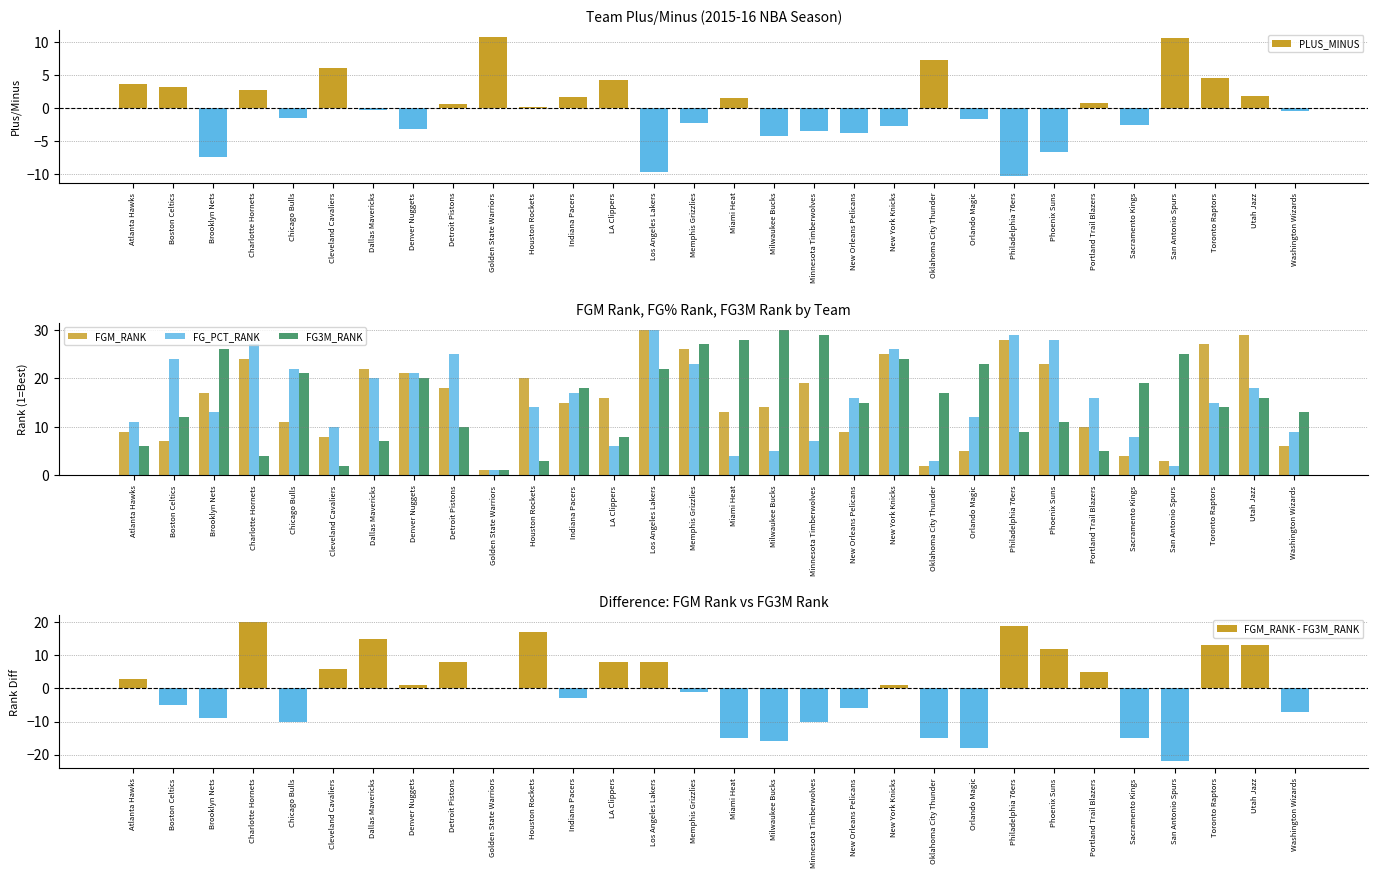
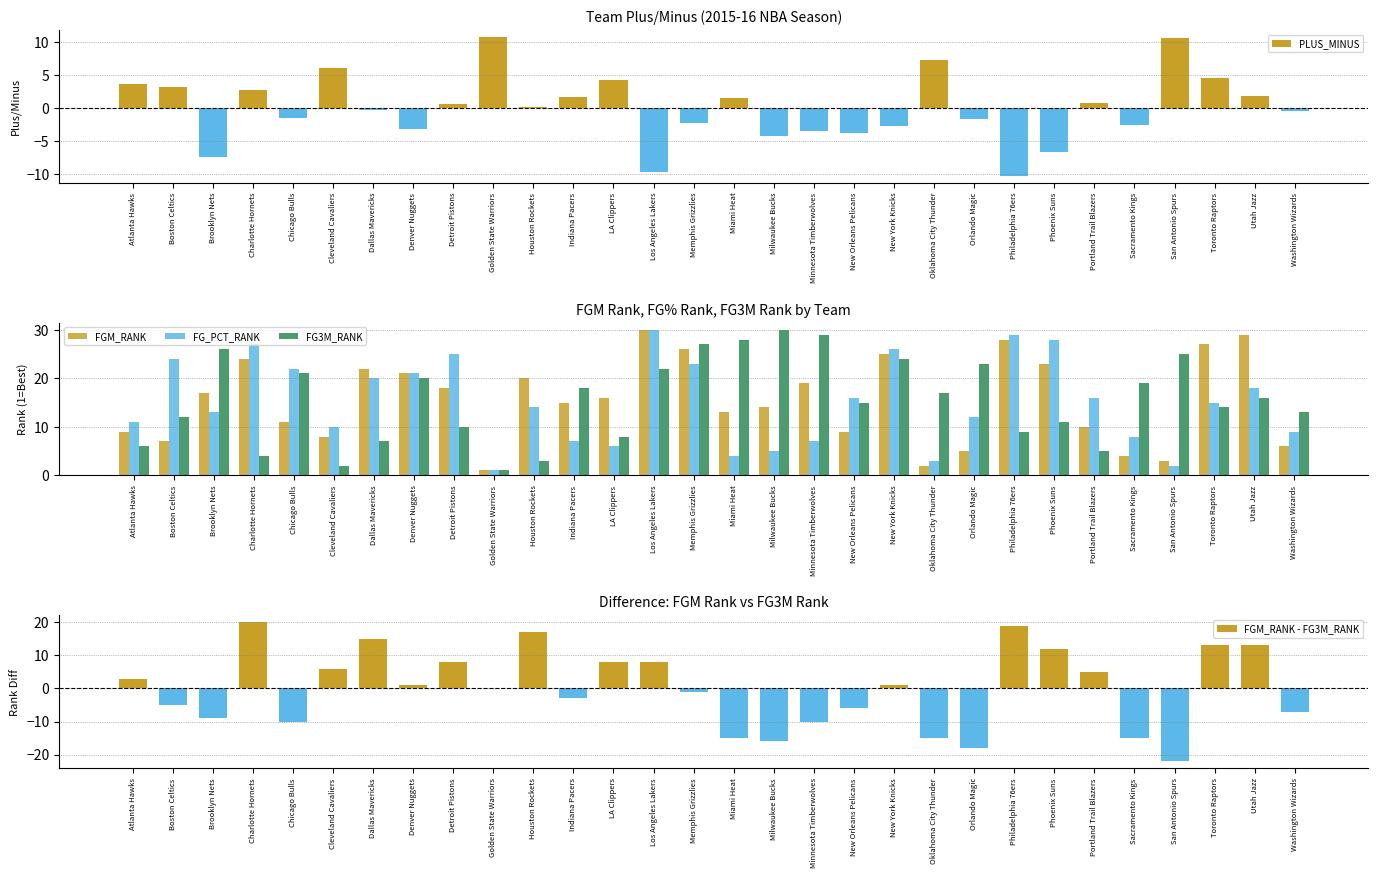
  {
    "Team Plus/Minus (2015-16 NBA Season)": {
      "Atlanta Hawks": 4,
      "Boston Celtics": 3,
      "Brooklyn Nets": -7,
      "Charlotte Hornets": 3,
      "Chicago Bulls": -2,
      "Cleveland Cavaliers": 6,
      "Denver Nuggets": -3,
      "Detroit Pistons": 1,
      "Golden State Warriors": 11,
      "Indiana Pacers": 2,
      "LA Clippers": 4,
      "Los Angeles Lakers": -10,
      "Memphis Grizzlies": -2,
      "Miami Heat": 2,
      "Milwaukee Bucks": -4,
      "Minnesota Timberwolves": -4,
      "New Orleans Pelicans": -4,
      "New York Knicks": -3,
      "Oklahoma City Thunder": 7,
      "Orlando Magic": -2,
      "Philadelphia 76ers": -10,
      "Phoenix Suns": -7,
      "Portland Trail Blazers": 1,
      "Sacramento Kings": -3,
      "San Antonio Spurs": 11,
      "Toronto Raptors": 5,
      "Utah Jazz": 2,
      "Washington Wizards": -1
    },
    "FGM Rank, FG% Rank, FG3M Rank by Team": {
      "FGM_RANK": {
        "Atlanta Hawks": 9,
        "Boston Celtics": 7,
        "Brooklyn Nets": 17,
        "Charlotte Hornets": 24,
        "Chicago Bulls": 11,
        "Cleveland Cavaliers": 8,
        "Dallas Mavericks": 22,
        "Denver Nuggets": 21,
        "Detroit Pistons": 18,
        "Golden State Warriors": 1,
        "Houston Rockets": 20,
        "Indiana Pacers": 15,
        "LA Clippers": 16,
        "Los Angeles Lakers": 30,
        "Memphis Grizzlies": 26,
        "Miami Heat": 13,
        "Milwaukee Bucks": 14,
        "Minnesota Timberwolves": 19,
        "New Orleans Pelicans": 9,
        "New York Knicks": 25,
        "Oklahoma City Thunder": 2,
        "Orlando Magic": 5,
        "Philadelphia 76ers": 28,
        "Phoenix Suns": 23,
        "Portland Trail Blazers": 10,
        "Sacramento Kings": 4,
        "San Antonio Spurs": 3,
        "Toronto Raptors": 27,
        "Utah Jazz": 29,
        "Washington Wizards": 6
      },
      "FG_PCT_RANK": {
        "Atlanta Hawks": 11,
        "Boston Celtics": 24,
        "Brooklyn Nets": 13,
        "Chicago Bulls": 22,
        "Cleveland Cavaliers": 10,
        "Dallas Mavericks": 20,
        "Denver Nuggets": 21,
        "Detroit Pistons": 25,
        "Golden State Warriors": 1,
        "Houston Rockets": 14,
-       "Indiana Pacers": 17,
+       "Indiana Pacers": 7,
        "LA Clippers": 6,
        "Los Angeles Lakers": 30,
        "Memphis Grizzlies": 23,
        "Miami Heat": 4,
        "Milwaukee Bucks": 5,
        "Minnesota Timberwolves": 7,
        "New Orleans Pelicans": 16,
        "New York Knicks": 26,
        "Oklahoma City Thunder": 3,
        "Orlando Magic": 12,
        "Philadelphia 76ers": 29,
        "Phoenix Suns": 28,
        "Portland Trail Blazers": 16,
        "Sacramento Kings": 8,
        "San Antonio Spurs": 2,
        "Toronto Raptors": 15,
        "Utah Jazz": 18,
        "Washington Wizards": 9
      },
      "FG3M_RANK": {
        "Atlanta Hawks": 6,
        "Boston Celtics": 12,
        "Brooklyn Nets": 26,
        "Charlotte Hornets": 4,
        "Chicago Bulls": 21,
        "Cleveland Cavaliers": 2,
        "Dallas Mavericks": 7,
        "Denver Nuggets": 20,
        "Detroit Pistons": 10,
        "Golden State Warriors": 1,
        "Houston Rockets": 3,
        "Indiana Pacers": 18,
        "LA Clippers": 8,
        "Los Angeles Lakers": 22,
        "Memphis Grizzlies": 27,
        "Miami Heat": 28,
        "Milwaukee Bucks": 30,
        "Minnesota Timberwolves": 29,
        "New Orleans Pelicans": 15,
        "New York Knicks": 24,
        "Oklahoma City Thunder": 17,
        "Orlando Magic": 23,
        "Philadelphia 76ers": 9,
        "Phoenix Suns": 11,
        "Portland Trail Blazers": 5,
        "Sacramento Kings": 19,
        "San Antonio Spurs": 25,
        "Toronto Raptors": 14,
        "Utah Jazz": 16,
        "Washington Wizards": 13
      }
    },
    "Difference: FGM Rank vs FG3M Rank": {
      "Atlanta Hawks": 3,
      "Boston Celtics": -5,
      "Brooklyn Nets": -9,
      "Charlotte Hornets": 20,
      "Chicago Bulls": -10,
      "Cleveland Cavaliers": 6,
      "Dallas Mavericks": 15,
      "Denver Nuggets": 1,
      "Detroit Pistons": 8,
      "Golden State Warriors": 0,
      "Houston Rockets": 17,
      "Indiana Pacers": -3,
      "LA Clippers": 8,
      "Los Angeles Lakers": 8,
      "Memphis Grizzlies": -1,
      "Miami Heat": -15,
      "Milwaukee Bucks": -16,
      "Minnesota Timberwolves": -10,
      "New Orleans Pelicans": -6,
      "New York Knicks": 1,
      "Oklahoma City Thunder": -15,
      "Orlando Magic": -18,
      "Philadelphia 76ers": 19,
      "Phoenix Suns": 12,
      "Portland Trail Blazers": 5,
      "Sacramento Kings": -15,
      "San Antonio Spurs": -22,
      "Toronto Raptors": 13,
      "Utah Jazz": 13,
      "Washington Wizards": -7
    }
  }
